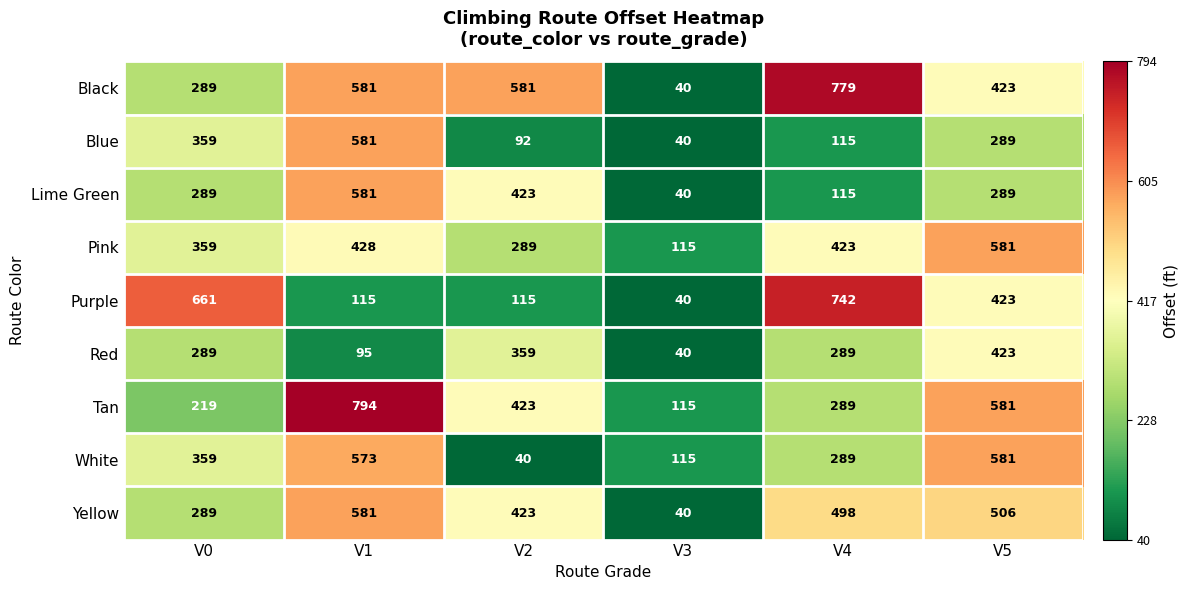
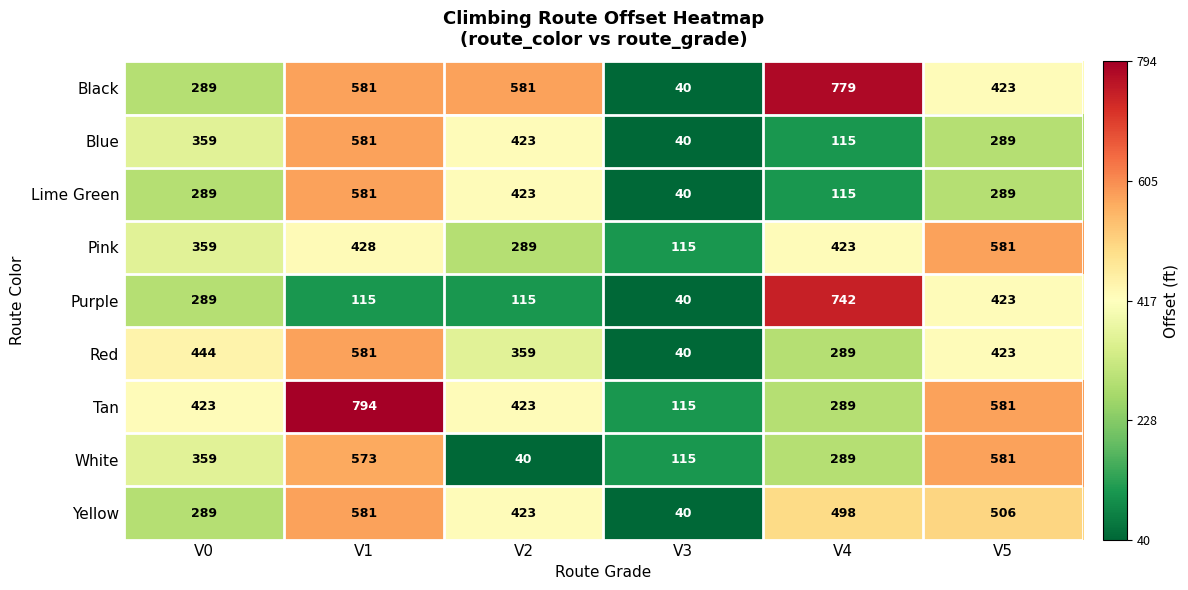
  {
    "Black": {
      "V0": 289,
      "V1": 581,
      "V2": 581,
      "V3": 40,
      "V4": 779,
      "V5": 423
    },
    "Blue": {
      "V0": 359,
      "V1": 581,
-     "V2": 92,
+     "V2": 423,
      "V3": 40,
      "V4": 115,
      "V5": 289
    },
    "Lime Green": {
      "V0": 289,
      "V1": 581,
      "V2": 423,
      "V3": 40,
      "V4": 115,
      "V5": 289
    },
    "Pink": {
      "V0": 359,
      "V1": 428,
      "V2": 289,
      "V3": 115,
      "V4": 423,
      "V5": 581
    },
    "Purple": {
-     "V0": 661,
+     "V0": 289,
      "V1": 115,
      "V2": 115,
      "V3": 40,
      "V4": 742,
      "V5": 423
    },
    "Red": {
-     "V0": 289,
-     "V1": 95,
+     "V0": 444,
+     "V1": 581,
      "V2": 359,
      "V3": 40,
      "V4": 289,
      "V5": 423
    },
    "Tan": {
-     "V0": 219,
+     "V0": 423,
      "V1": 794,
      "V2": 423,
      "V3": 115,
      "V4": 289,
      "V5": 581
    },
    "White": {
      "V0": 359,
      "V1": 573,
      "V2": 40,
      "V3": 115,
      "V4": 289,
      "V5": 581
    },
    "Yellow": {
      "V0": 289,
      "V1": 581,
      "V2": 423,
      "V3": 40,
      "V4": 498,
      "V5": 506
    }
  }
